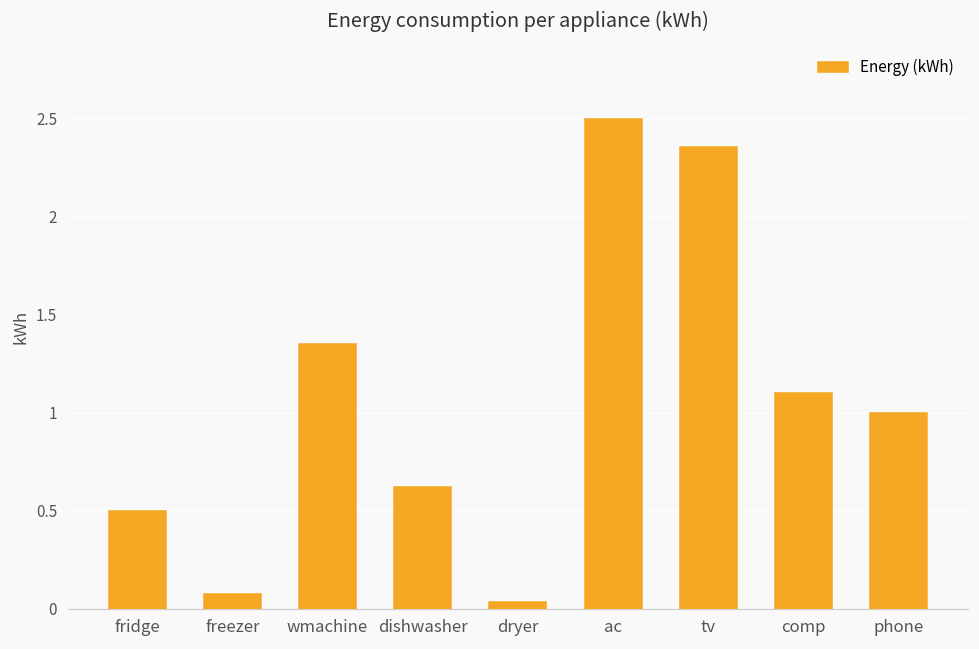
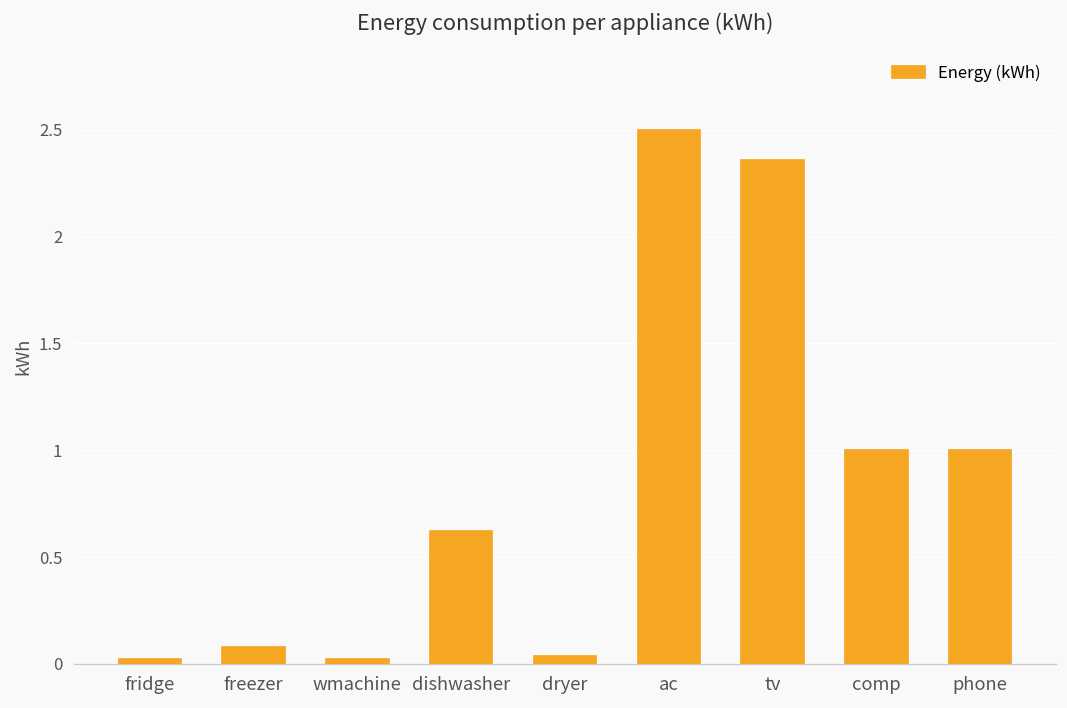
  {
-   "fridge": 0.50,
+   "fridge": 0.03,
    "freezer": 0.08,
-   "wmachine": 1.35,
+   "wmachine": 0.02,
    "dishwasher": 0.62,
    "dryer": 0.04,
    "ac": 2.50,
    "tv": 2.36,
-   "comp": 1.1,
+   "comp": 1.0,
    "phone": 1.00
  }
